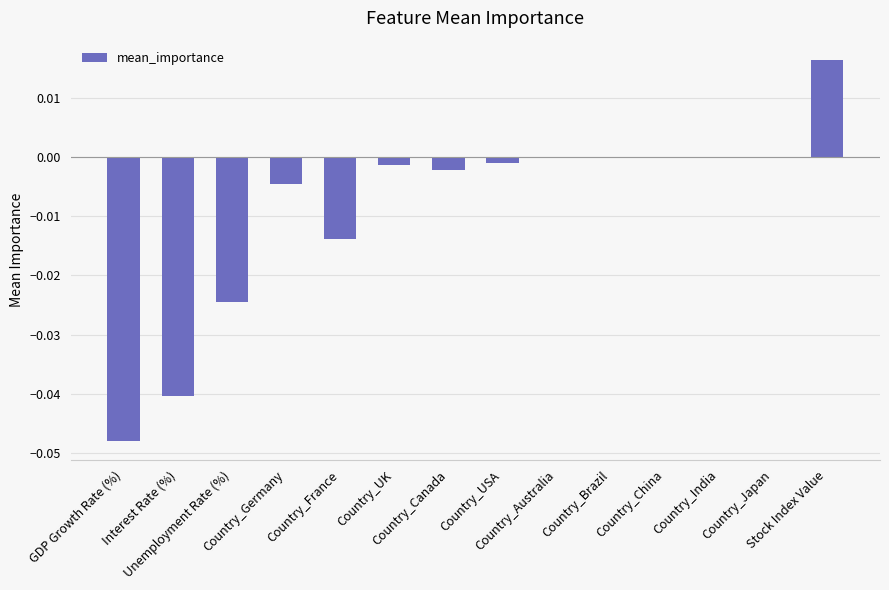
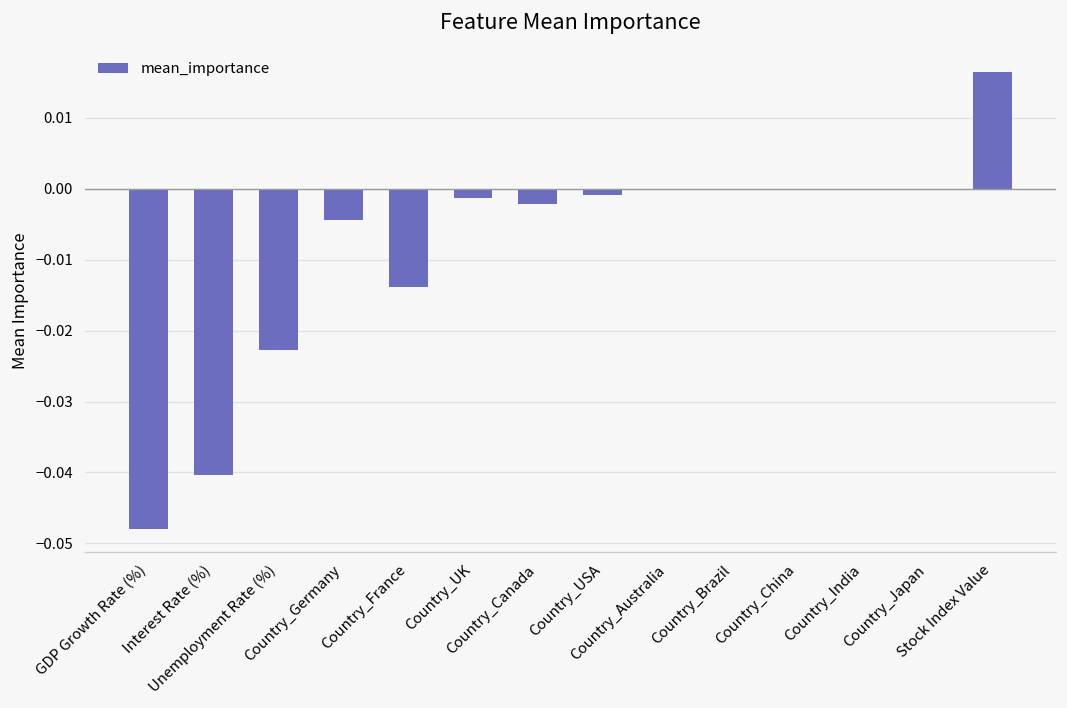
  {
    "GDP Growth Rate (%)": -0.048,
    "Interest Rate (%)": -0.040,
-   "Unemployment Rate (%)": -0.025,
+   "Unemployment Rate (%)": -0.023,
    "Country_Germany": -0.004,
    "Country_France": -0.014,
    "Country_UK": -0.001,
    "Country_Canada": -0.002,
    "Country_USA": -0.001,
    "Country_Australia": 0.000,
    "Country_Brazil": 0.000,
    "Country_China": 0.000,
    "Country_India": 0.000,
    "Country_Japan": 0.000,
    "Stock Index Value": 0.016
  }
